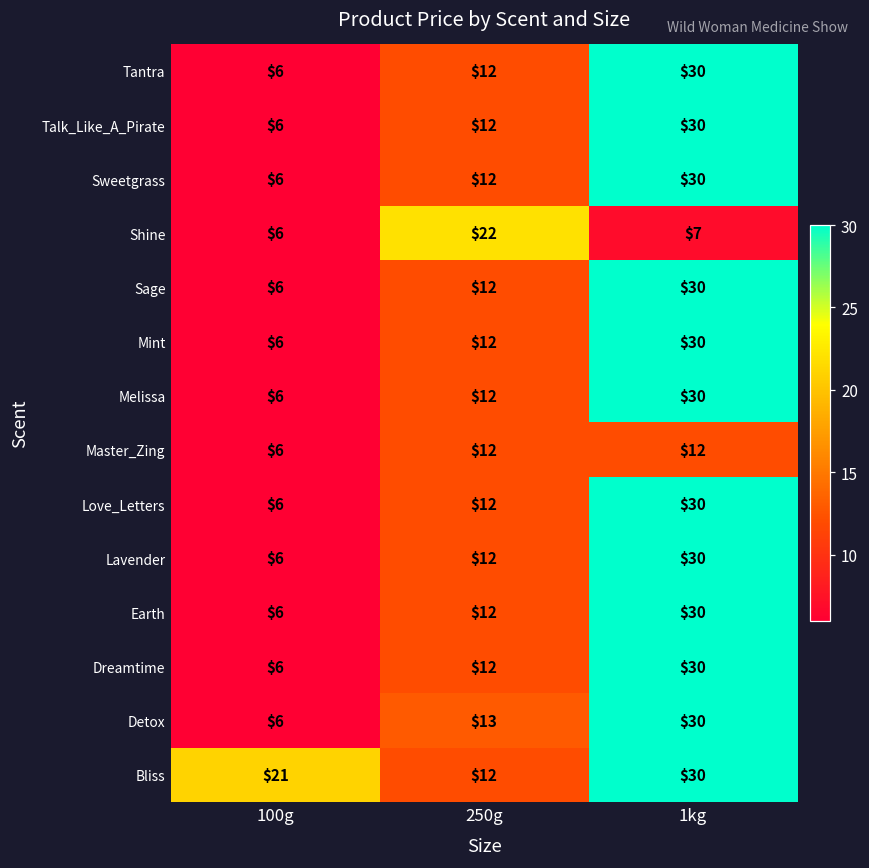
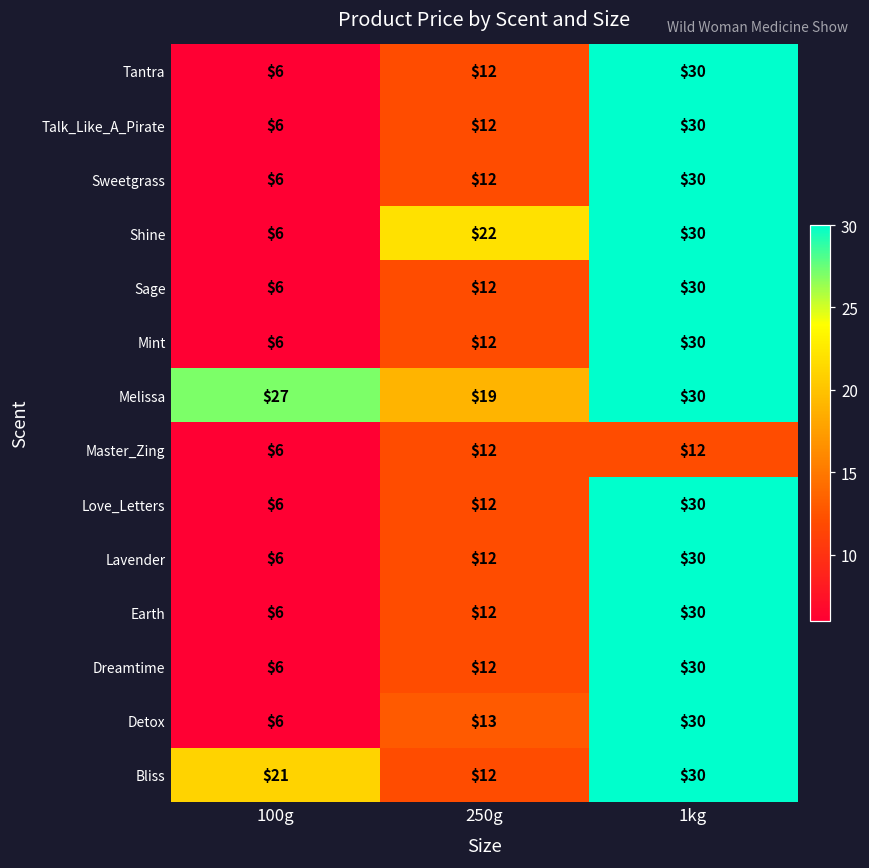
  {
    "Tantra": {
      "100g": "$6",
      "250g": "$12",
      "1kg": "$30"
    },
    "Talk_Like_A_Pirate": {
      "100g": "$6",
      "250g": "$12",
      "1kg": "$30"
    },
    "Sweetgrass": {
      "100g": "$6",
      "250g": "$12",
      "1kg": "$30"
    },
    "Shine": {
      "100g": "$6",
      "250g": "$22",
-     "1kg": "$7"
+     "1kg": "$30"
    },
    "Sage": {
      "100g": "$6",
      "250g": "$12",
      "1kg": "$30"
    },
    "Mint": {
      "100g": "$6",
      "250g": "$12",
      "1kg": "$30"
    },
    "Melissa": {
-     "100g": "$6",
-     "250g": "$12",
+     "100g": "$27",
+     "250g": "$19",
      "1kg": "$30"
    },
    "Master_Zing": {
      "100g": "$6",
      "250g": "$12",
      "1kg": "$12"
    },
    "Love_Letters": {
      "100g": "$6",
      "250g": "$12",
      "1kg": "$30"
    },
    "Lavender": {
      "100g": "$6",
      "250g": "$12",
      "1kg": "$30"
    },
    "Earth": {
      "100g": "$6",
      "250g": "$12",
      "1kg": "$30"
    },
    "Dreamtime": {
      "100g": "$6",
      "250g": "$12",
      "1kg": "$30"
    },
    "Detox": {
      "100g": "$6",
      "250g": "$13",
      "1kg": "$30"
    },
    "Bliss": {
      "100g": "$21",
      "250g": "$12",
      "1kg": "$30"
    }
  }
